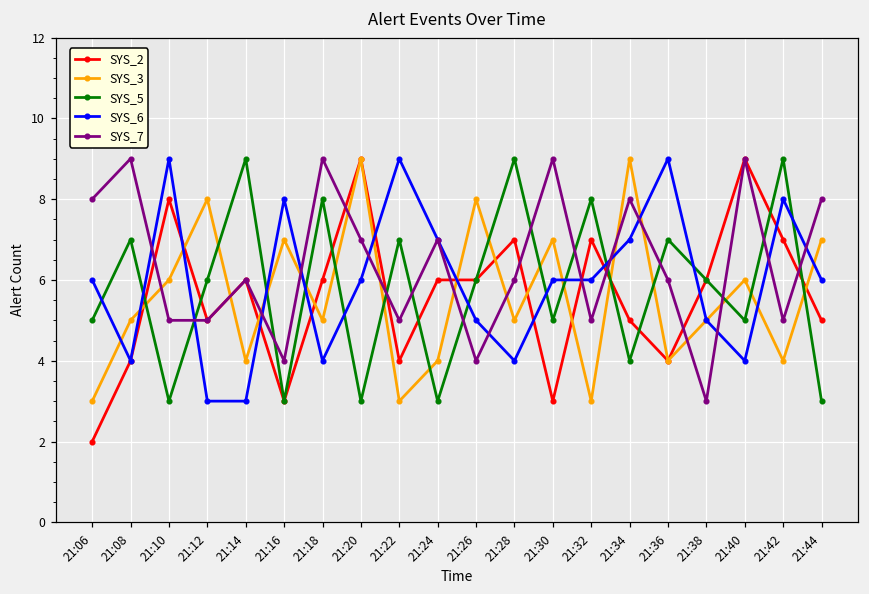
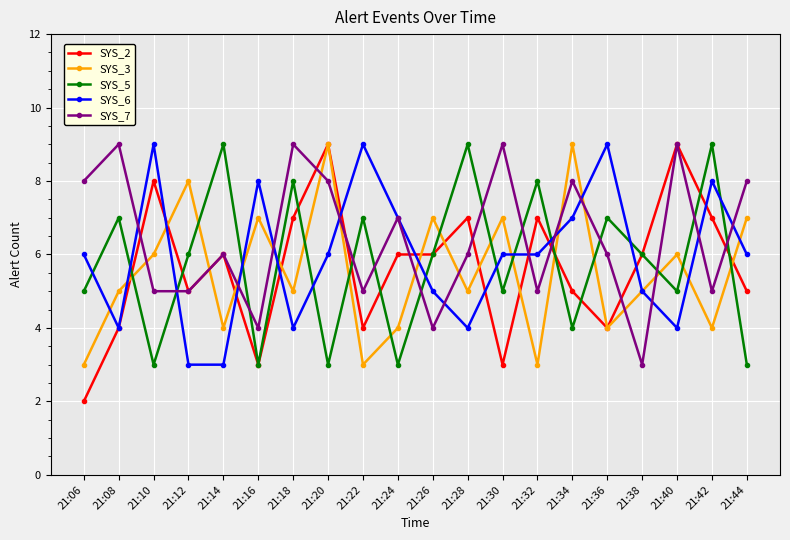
  {
    "SYS_2": {
      "21:06": 2,
      "21:10": 8,
-     "21:18": 6,
+     "21:18": 7,
      "21:22": 4,
      "21:24": 6,
      "21:28": 7,
      "21:30": 3,
      "21:32": 7,
      "21:34": 5,
      "21:42": 7,
      "21:44": 5
    },
    "SYS_3": {
      "21:06": 3,
      "21:08": 5,
      "21:10": 6,
      "21:12": 8,
      "21:14": 4,
      "21:16": 7,
      "21:18": 5,
      "21:22": 3,
      "21:24": 4,
-     "21:26": 8,
+     "21:26": 7,
      "21:28": 5,
      "21:30": 7,
      "21:32": 3,
      "21:34": 9,
      "21:40": 6,
      "21:42": 4,
      "21:44": 7
    },
    "SYS_5": {
      "21:06": 5,
      "21:08": 7,
      "21:10": 3,
      "21:12": 6,
      "21:14": 9,
      "21:18": 8,
      "21:20": 3,
      "21:22": 7,
      "21:24": 3,
      "21:28": 9,
      "21:30": 5,
      "21:32": 8,
      "21:34": 4,
      "21:36": 7,
      "21:40": 5,
      "21:42": 9,
      "21:44": 3
    },
    "SYS_6": {
      "21:06": 6,
      "21:10": 9,
      "21:12": 3,
      "21:14": 3,
      "21:16": 8,
      "21:18": 4,
      "21:20": 6,
      "21:22": 9,
      "21:26": 5,
      "21:28": 4,
      "21:30": 6,
      "21:32": 6,
      "21:34": 7,
      "21:36": 9,
      "21:40": 4,
      "21:42": 8,
      "21:44": 6
    },
    "SYS_7": {
      "21:06": 8,
      "21:08": 9,
      "21:10": 5,
      "21:16": 4,
      "21:18": 9,
-     "21:20": 7,
+     "21:20": 8,
      "21:22": 5,
      "21:26": 4,
      "21:28": 6,
      "21:30": 9,
      "21:32": 5,
      "21:34": 8,
      "21:36": 6,
      "21:38": 3,
      "21:42": 5,
      "21:44": 8
    }
  }
